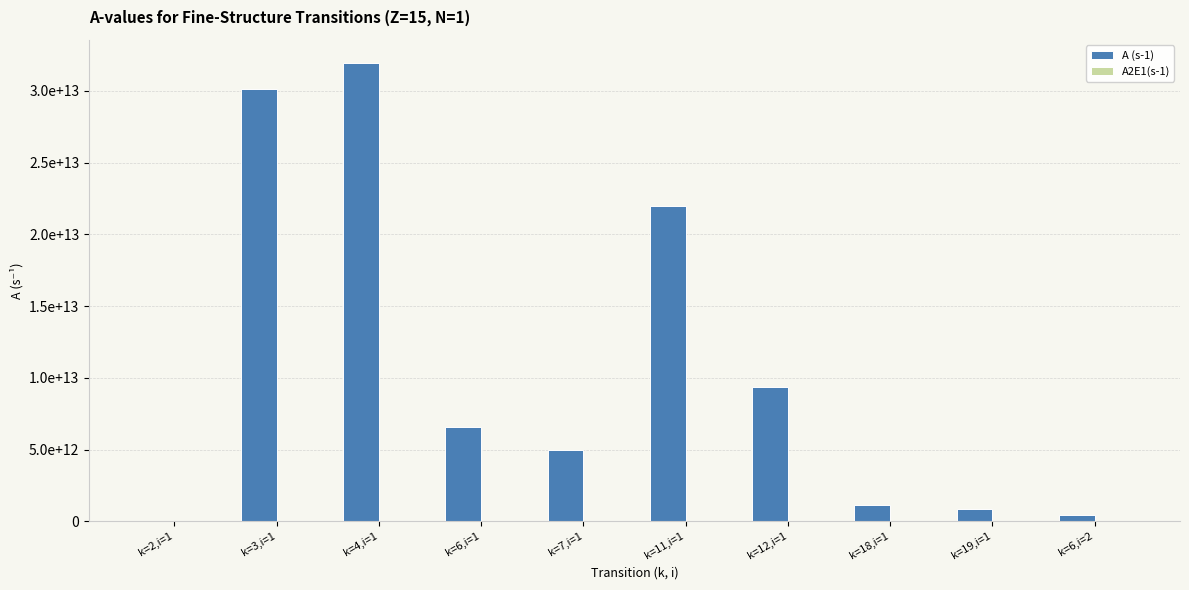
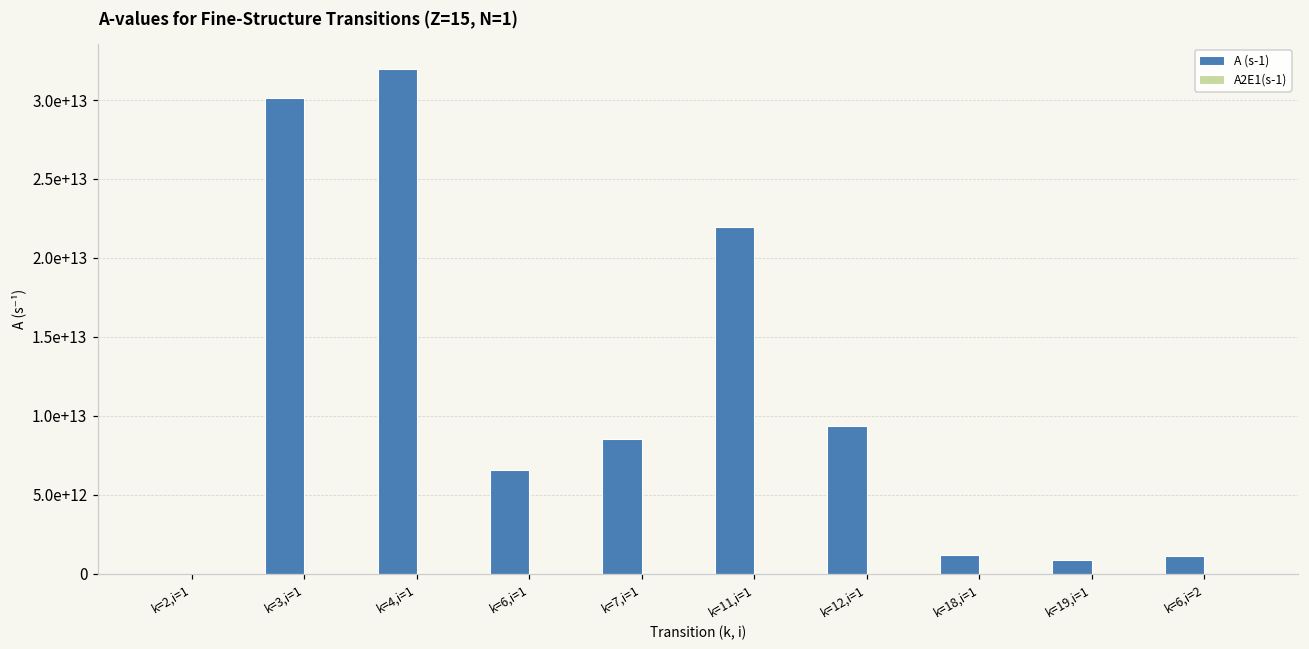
  {
    "A (s-1)": {
      "k=3,i=1": 30100000000000,
      "k=4,i=1": 32000000000000,
      "k=6,i=1": 6600000000000,
-     "k=7,i=1": 5000000000000,
+     "k=7,i=1": 8500000000000,
      "k=11,i=1": 21900000000000,
      "k=12,i=1": 9300000000000,
      "k=18,i=1": 1200000000000,
      "k=19,i=1": 800000000000,
-     "k=6,i=2": 500000000000
+     "k=6,i=2": 1100000000000
    },
    "A2E1(s-1)": {
      "k=3,i=1": 0,
      "k=4,i=1": 0,
      "k=6,i=1": 0,
      "k=7,i=1": 0,
      "k=11,i=1": 0,
      "k=12,i=1": 0,
      "k=18,i=1": 0,
      "k=19,i=1": 0,
      "k=6,i=2": 0
    }
  }
